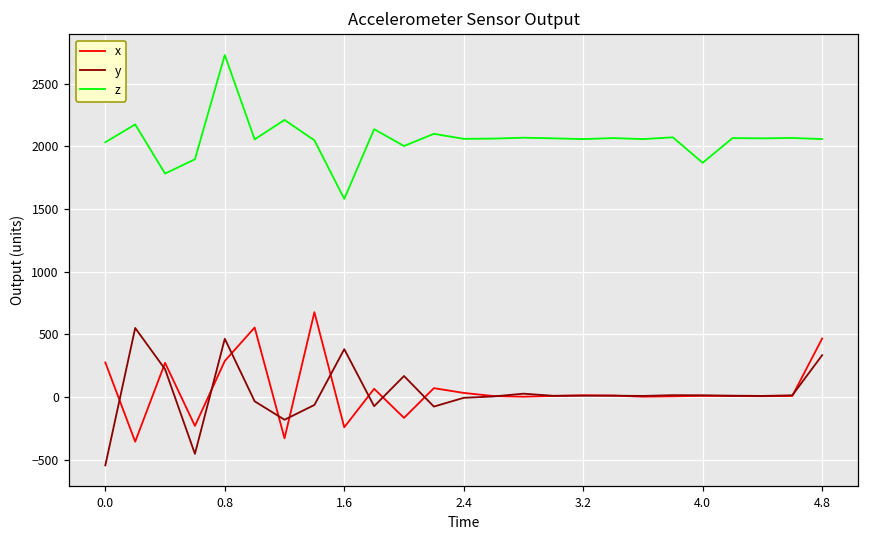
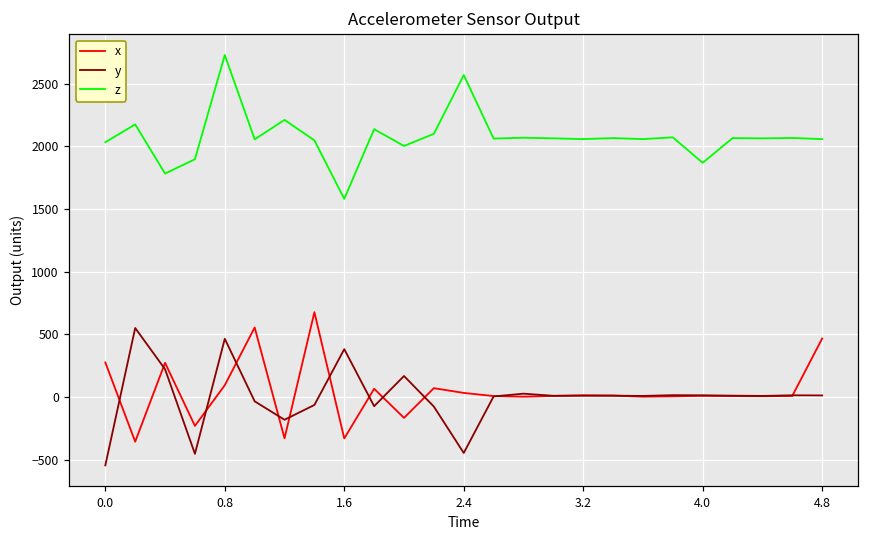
  {
    "x": {
      "0.0": 280,
-     "0.8": 290,
-     "1.6": -240,
+     "0.8": 90,
+     "1.6": -330,
      "2.4": 30,
      "4.8": 470
    },
    "y": {
      "0.0": -550,
      "0.8": 460,
      "1.6": 380,
-     "2.4": -10,
-     "4.8": 330
+     "2.4": -450,
+     "4.8": 10
    },
    "z": {
      "0.0": 2030,
      "0.8": 2730,
      "1.6": 1580,
-     "2.4": 2060,
+     "2.4": 2570,
      "3.2": 2060,
      "4.0": 1870,
      "4.8": 2060
    }
  }
